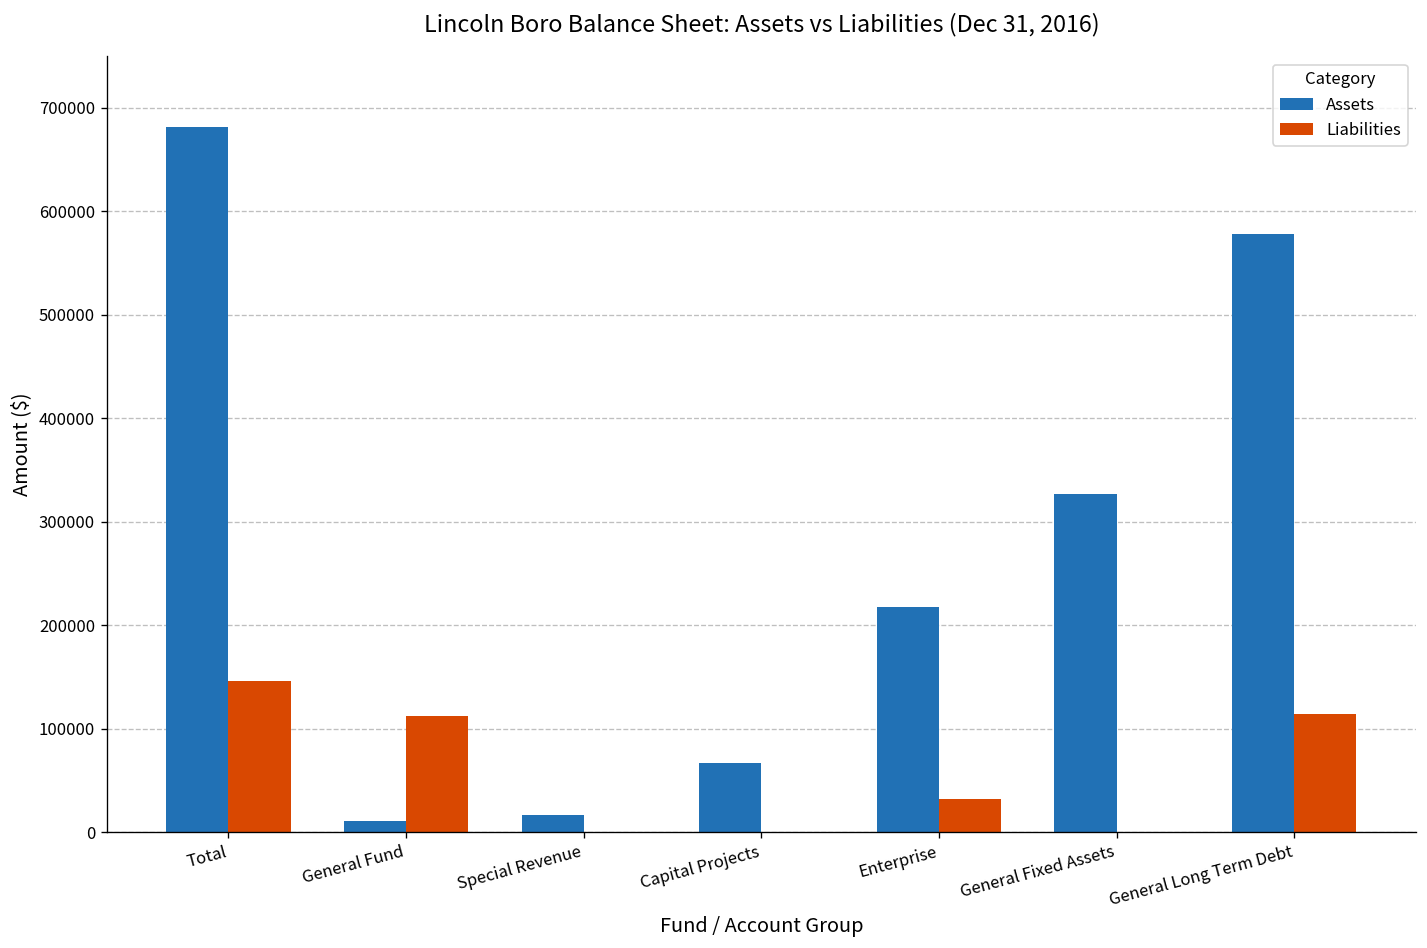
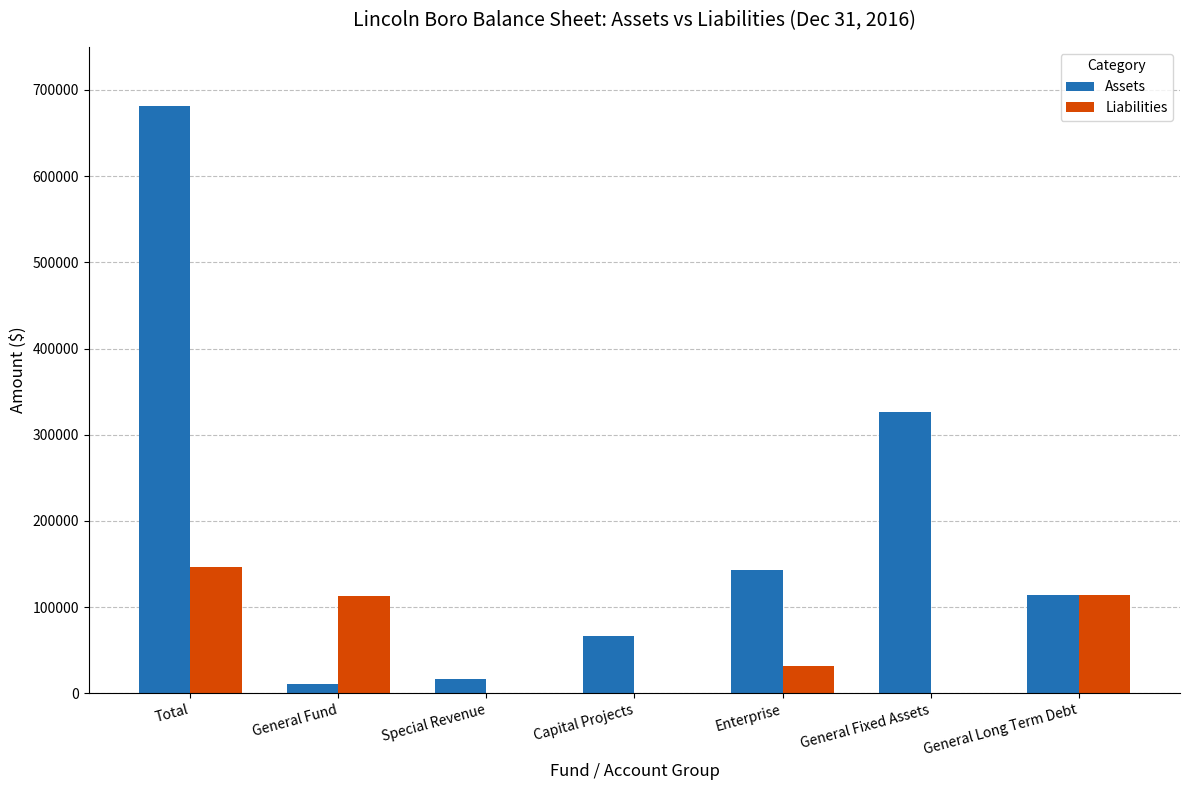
  {
    "Assets": {
      "Total": 680000,
      "General Fund": 10000,
      "Special Revenue": 20000,
      "Capital Projects": 70000,
-     "Enterprise": 220000,
+     "Enterprise": 140000,
      "General Fixed Assets": 330000,
-     "General Long Term Debt": 580000
+     "General Long Term Debt": 110000
    },
    "Liabilities": {
      "Total": 150000,
      "General Fund": 110000,
      "Special Revenue": 0,
      "Capital Projects": 0,
      "Enterprise": 30000,
      "General Fixed Assets": 0,
      "General Long Term Debt": 110000
    }
  }
